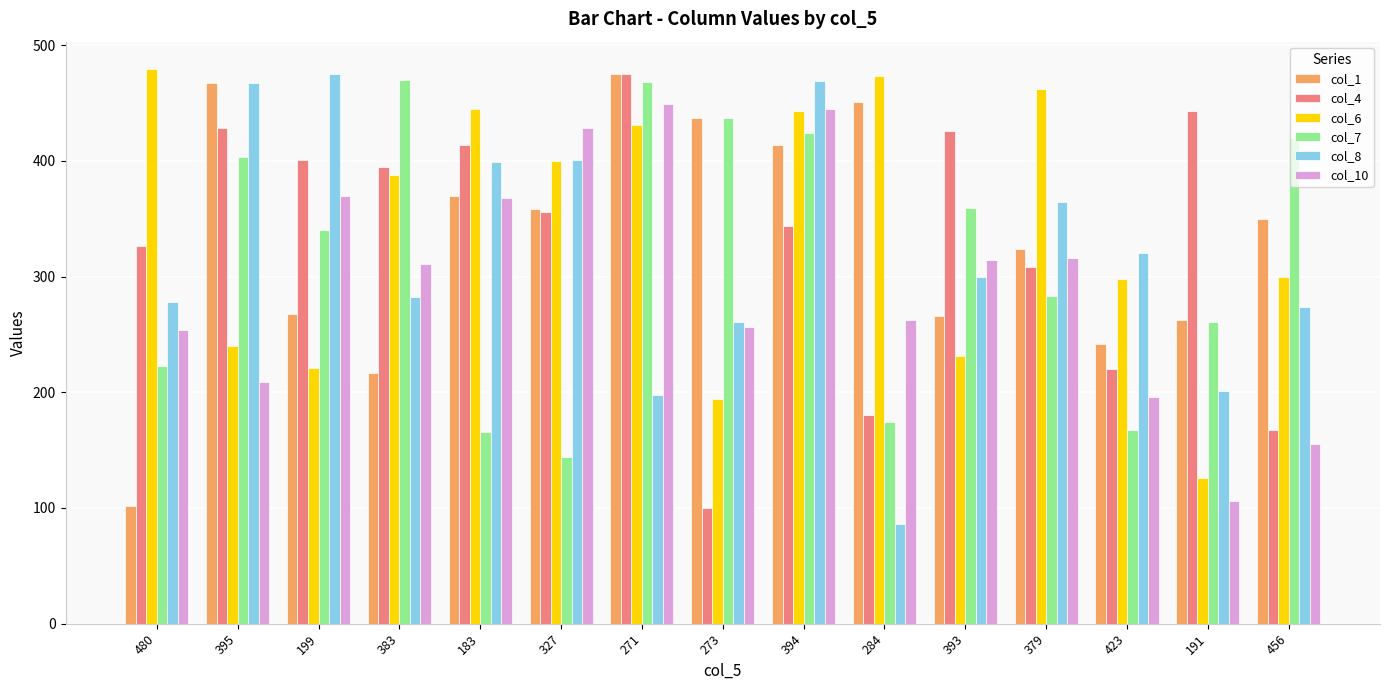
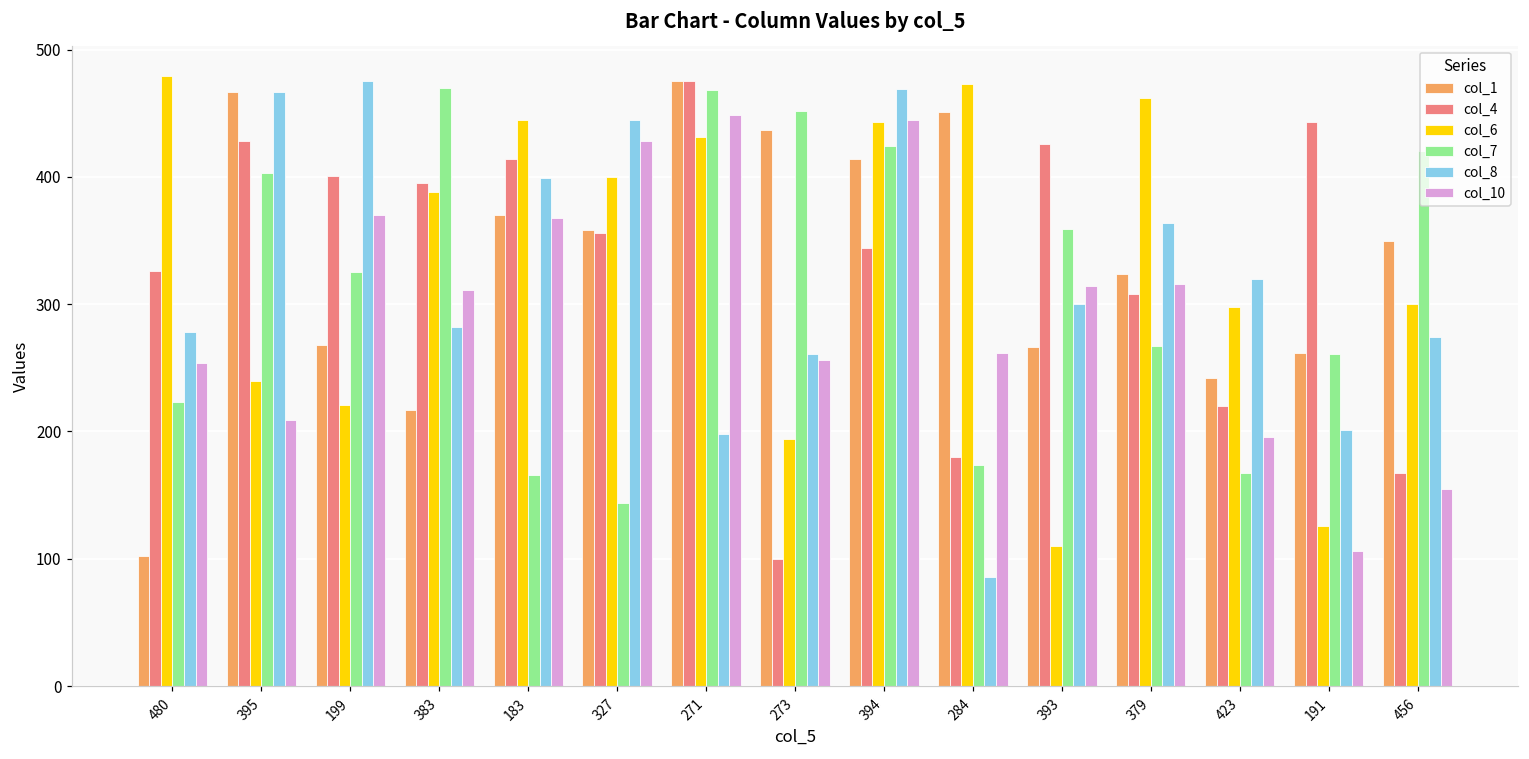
  {
    "col_6": {
      "480": 479,
      "395": 240,
      "199": 221,
      "383": 388,
      "183": 445,
      "327": 400,
      "271": 431,
      "273": 194,
      "394": 443,
      "284": 473,
-     "393": 231,
+     "393": 110,
      "379": 462,
      "423": 298,
      "191": 126,
      "456": 300
    },
    "col_7": {
      "480": 223,
      "395": 403,
-     "199": 340,
+     "199": 325,
      "383": 470,
      "183": 166,
      "327": 144,
      "271": 468,
-     "273": 437,
+     "273": 452,
      "394": 424,
      "284": 174,
      "393": 359,
-     "379": 283,
+     "379": 267,
      "423": 167,
      "191": 261
    },
    "col_8": {
      "480": 278,
      "395": 467,
      "199": 475,
      "383": 282,
      "183": 399,
-     "327": 401,
+     "327": 445,
      "271": 198,
      "273": 261,
      "394": 469,
      "284": 86,
      "393": 300,
      "379": 364,
      "423": 320,
      "191": 201,
      "456": 274
    },
    "col_10": {
      "480": 254,
      "395": 209,
      "199": 370,
      "383": 311,
      "183": 368,
      "327": 428,
      "271": 449,
      "273": 256,
      "394": 445,
      "284": 262,
      "393": 314,
      "379": 316,
      "423": 196,
      "191": 106,
      "456": 155
    }
  }
